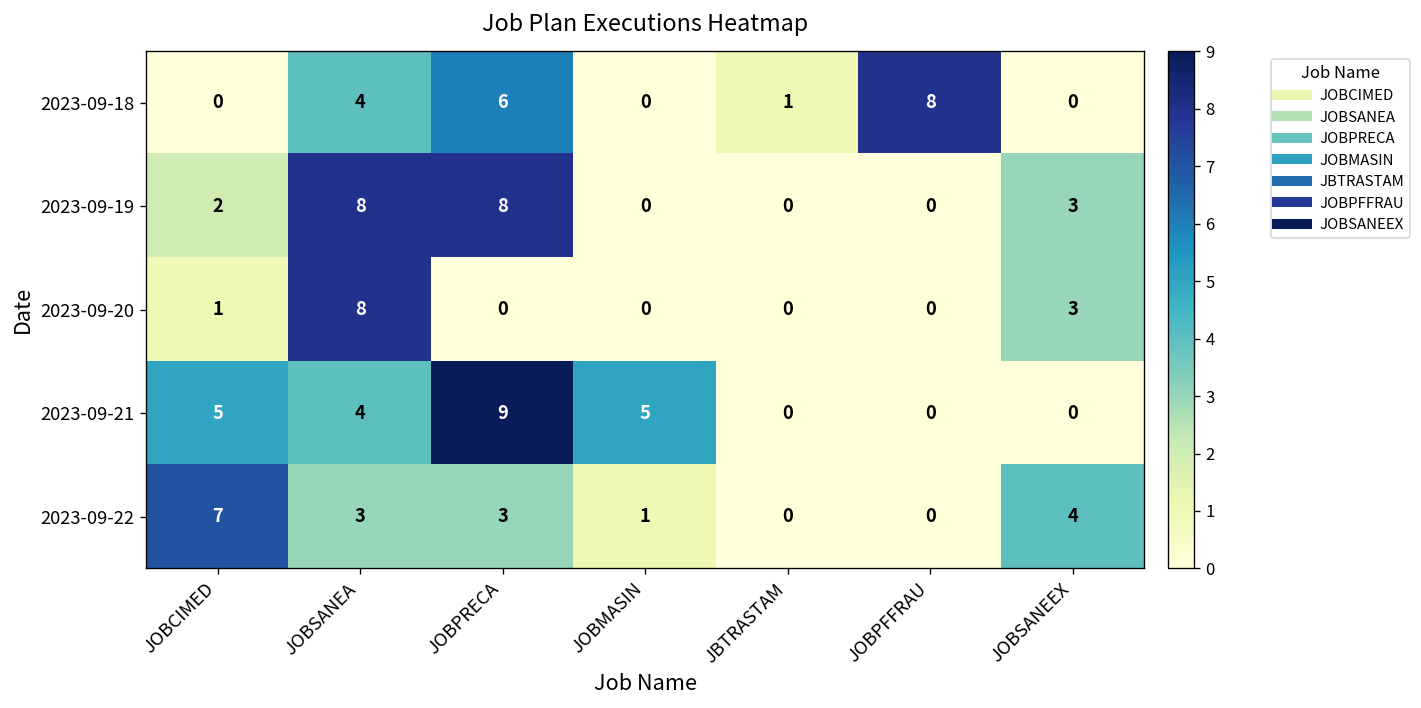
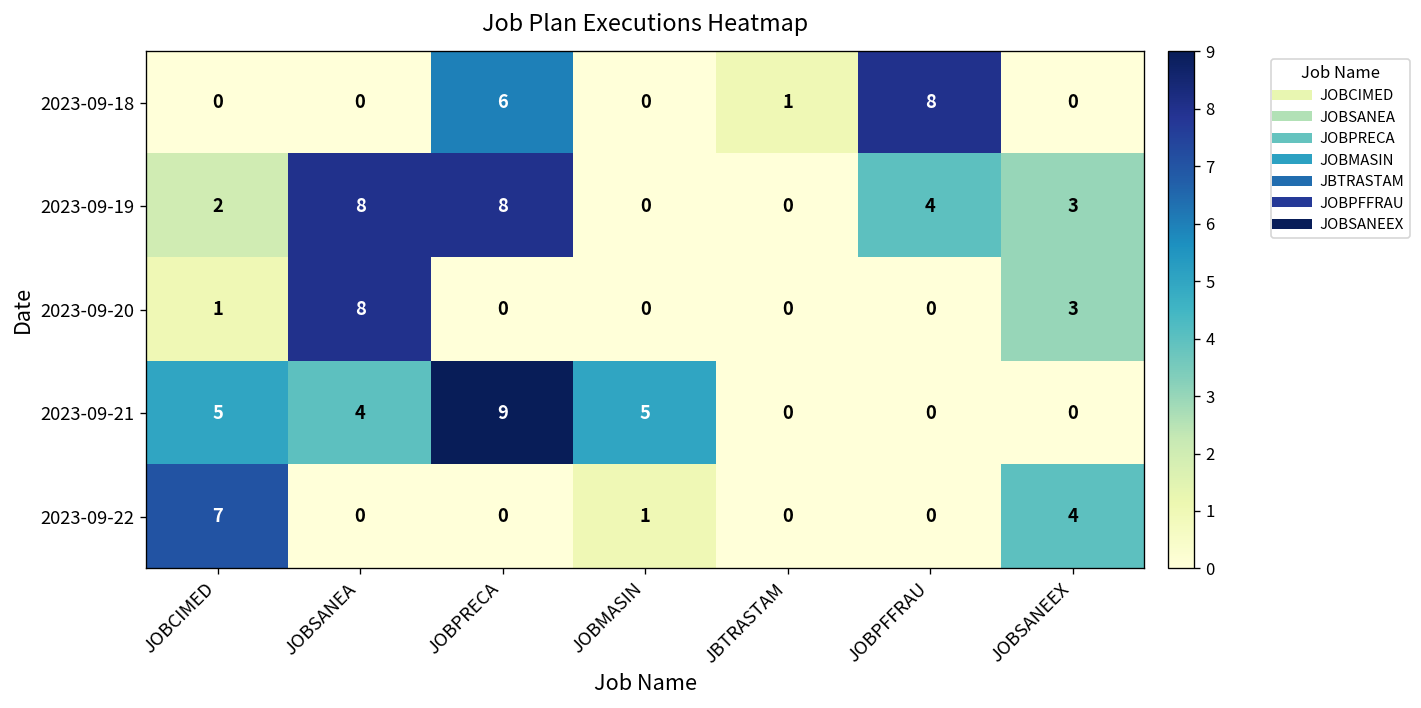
  {
    "2023-09-18": {
      "JOBCIMED": 0,
-     "JOBSANEA": 4,
+     "JOBSANEA": 0,
      "JOBPRECA": 6,
      "JOBMASIN": 0,
      "JBTRASTAM": 1,
      "JOBPFFRAU": 8,
      "JOBSANEEX": 0
    },
    "2023-09-19": {
      "JOBCIMED": 2,
      "JOBSANEA": 8,
      "JOBPRECA": 8,
      "JOBMASIN": 0,
      "JBTRASTAM": 0,
-     "JOBPFFRAU": 0,
+     "JOBPFFRAU": 4,
      "JOBSANEEX": 3
    },
    "2023-09-20": {
      "JOBCIMED": 1,
      "JOBSANEA": 8,
      "JOBPRECA": 0,
      "JOBMASIN": 0,
      "JBTRASTAM": 0,
      "JOBPFFRAU": 0,
      "JOBSANEEX": 3
    },
    "2023-09-21": {
      "JOBCIMED": 5,
      "JOBSANEA": 4,
      "JOBPRECA": 9,
      "JOBMASIN": 5,
      "JBTRASTAM": 0,
      "JOBPFFRAU": 0,
      "JOBSANEEX": 0
    },
    "2023-09-22": {
      "JOBCIMED": 7,
-     "JOBSANEA": 3,
-     "JOBPRECA": 3,
+     "JOBSANEA": 0,
+     "JOBPRECA": 0,
      "JOBMASIN": 1,
      "JBTRASTAM": 0,
      "JOBPFFRAU": 0,
      "JOBSANEEX": 4
    }
  }
